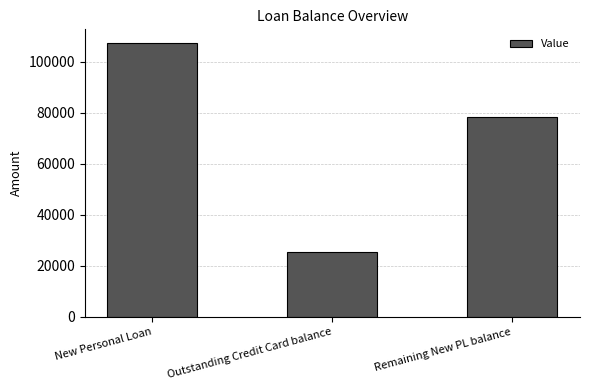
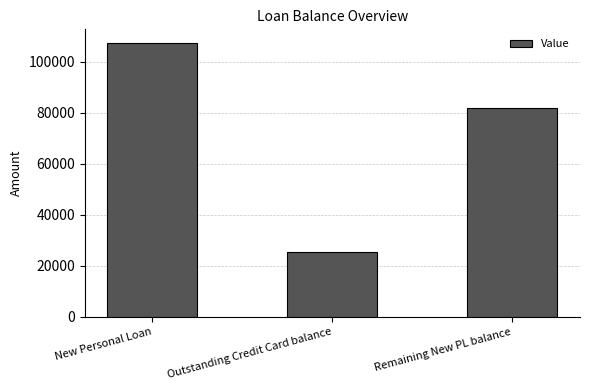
  {
    "New Personal Loan": 107000,
    "Outstanding Credit Card balance": 26000,
-   "Remaining New PL balance": 78000
+   "Remaining New PL balance": 82000
  }
